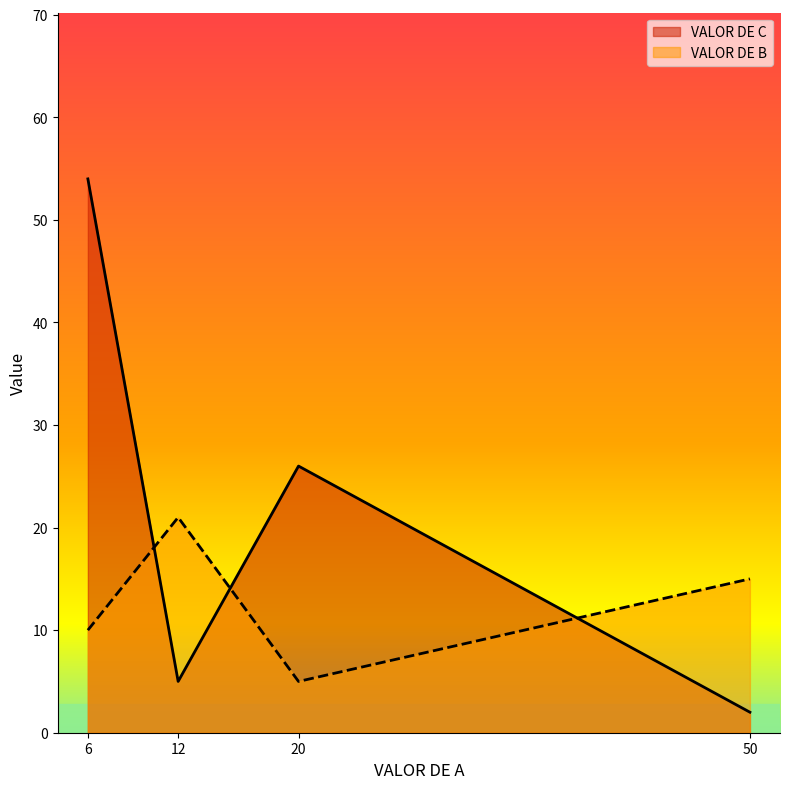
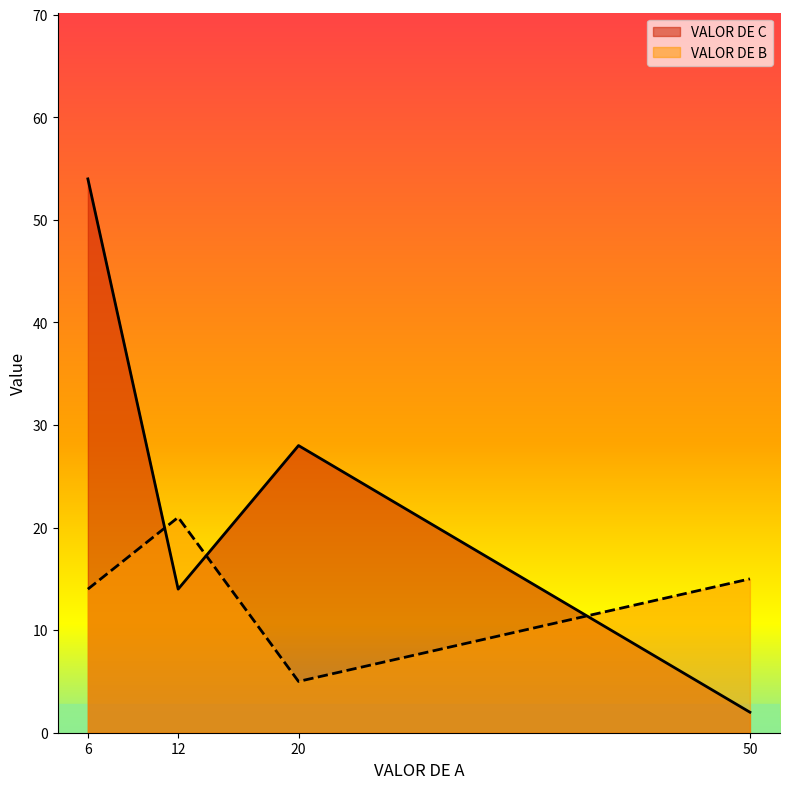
  {
    "VALOR DE C": {
      "6": 54,
-     "12": 5,
-     "20": 26
+     "12": 14,
+     "20": 28
    },
    "VALOR DE B": {
-     "6": 10,
+     "6": 14,
      "12": 21,
      "20": 5,
      "50": 15
    }
  }
